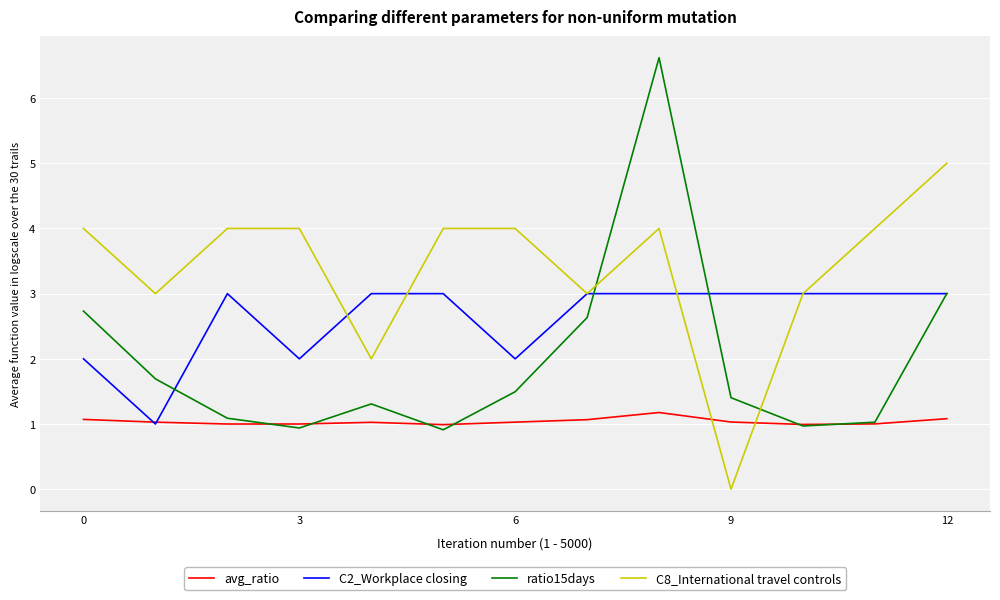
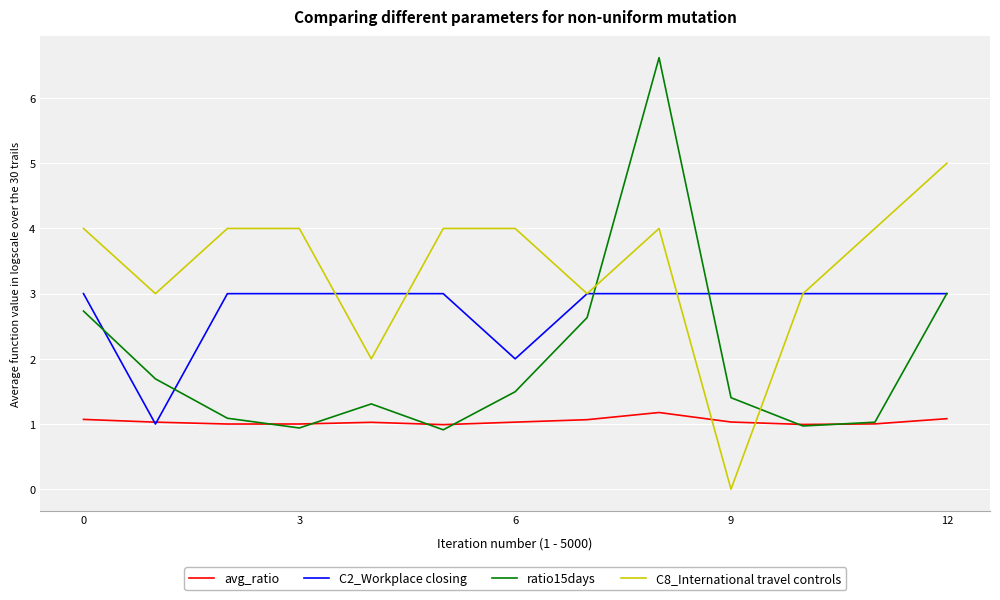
  {
    "avg_ratio": {
      "0": 1.1,
      "3": 1,
      "6": 1,
      "9": 1,
      "12": 1.1
    },
    "C2_Workplace closing": {
-     "0": 2,
-     "3": 2,
+     "0": 3,
+     "3": 3,
      "6": 2,
      "9": 3
    },
    "ratio15days": {
      "0": 2.7,
      "3": 0.9,
      "6": 1.5,
      "9": 1.4
    },
    "C8_International travel controls": {
      "0": 4,
      "3": 4,
      "6": 4,
      "9": 0,
      "12": 5
    }
  }
